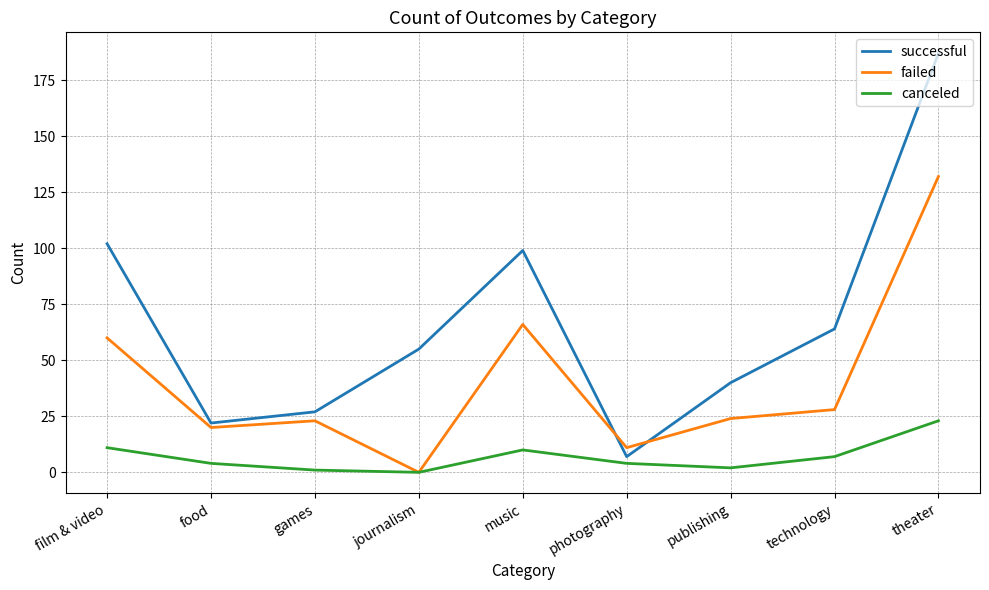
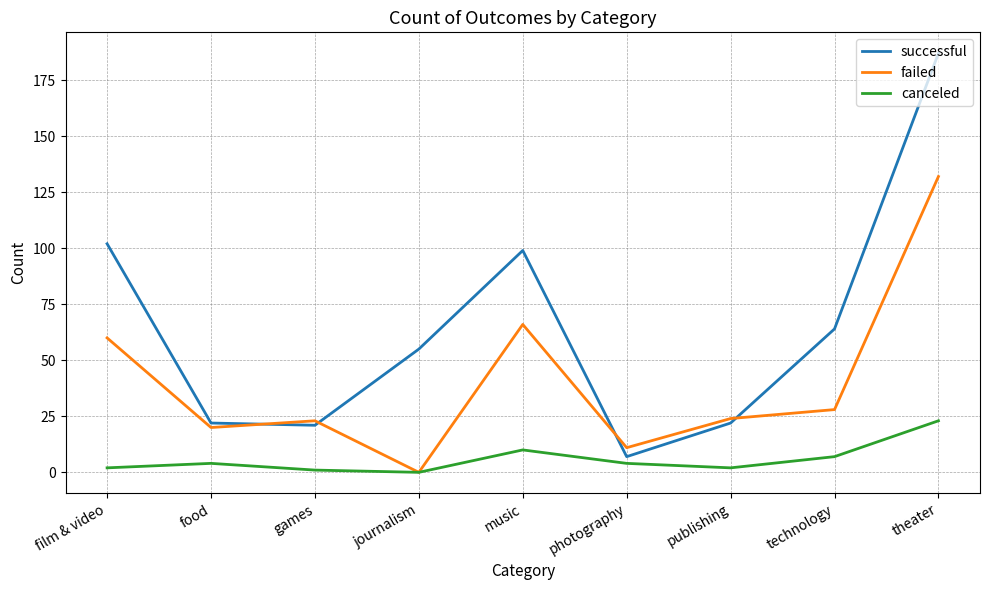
  {
    "successful": {
      "film & video": 102,
      "food": 22,
-     "games": 27,
+     "games": 21,
      "journalism": 55,
      "music": 99,
      "photography": 7,
-     "publishing": 40,
+     "publishing": 22,
      "technology": 64
    },
    "failed": {
      "film & video": 60,
      "food": 20,
      "games": 23,
      "music": 66,
      "photography": 11,
      "publishing": 24,
      "technology": 28,
      "theater": 132
    },
    "canceled": {
-     "film & video": 11,
+     "film & video": 2,
      "food": 4,
      "games": 1,
      "music": 10,
      "photography": 4,
      "publishing": 2,
      "technology": 7,
      "theater": 23
    }
  }
